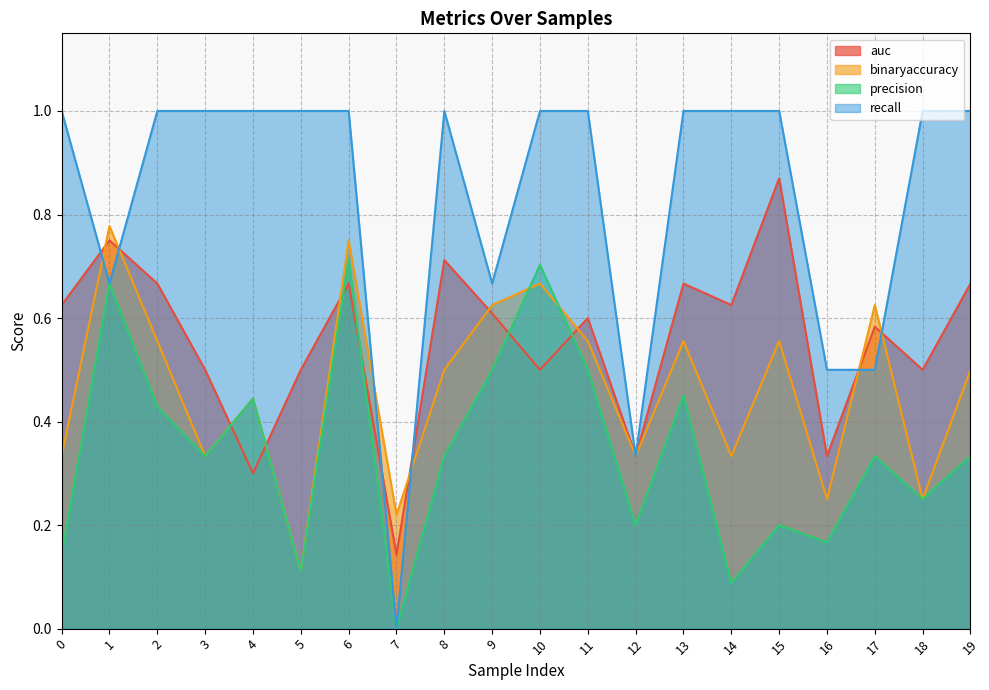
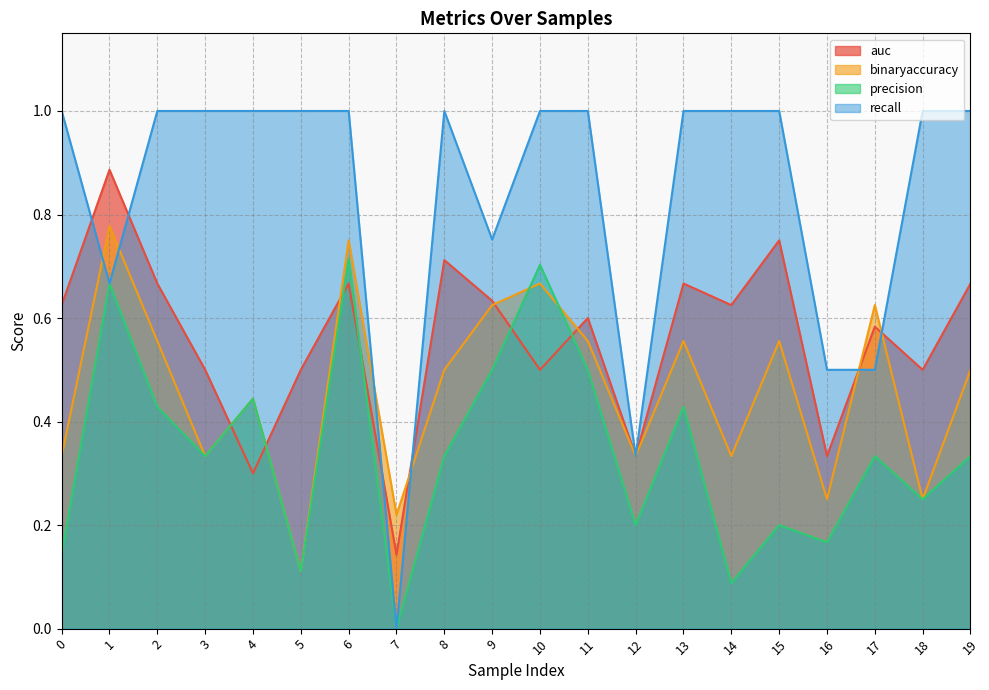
  {
    "auc": {
      "0": 0.63,
-     "1": 0.75,
+     "1": 0.89,
      "2": 0.67,
      "3": 0.50,
      "4": 0.30,
      "5": 0.50,
      "6": 0.67,
      "7": 0.14,
      "8": 0.71,
-     "9": 0.61,
+     "9": 0.63,
      "10": 0.50,
      "11": 0.60,
      "13": 0.67,
      "14": 0.63,
-     "15": 0.87,
+     "15": 0.75,
      "16": 0.33,
      "17": 0.58,
      "18": 0.50,
      "19": 0.67
    },
    "binaryaccuracy": {
      "0": 0.33,
      "1": 0.78,
      "2": 0.56,
      "6": 0.75,
      "7": 0.22,
      "8": 0.50,
      "9": 0.63,
      "10": 0.67,
      "11": 0.56,
      "13": 0.56,
      "14": 0.33,
      "15": 0.56,
      "16": 0.25,
      "17": 0.63,
      "19": 0.50
    },
    "precision": {
      "0": 0.14,
      "2": 0.43,
      "6": 0.71,
      "8": 0.33,
      "9": 0.50,
      "10": 0.70,
      "11": 0.50,
      "12": 0.20,
-     "13": 0.45,
+     "13": 0.43,
      "14": 0.09,
      "15": 0.20,
      "16": 0.17,
      "17": 0.33,
      "19": 0.33
    },
    "recall": {
      "0": 1.00,
      "2": 1.00,
      "3": 1.00,
      "4": 1.00,
      "5": 1.00,
      "6": 1.00,
      "8": 1.00,
-     "9": 0.67,
+     "9": 0.75,
      "10": 1.00,
      "11": 1.00,
      "13": 1.00,
      "14": 1.00,
      "15": 1.00,
      "16": 0.50,
      "17": 0.50,
      "19": 1.00
    }
  }
